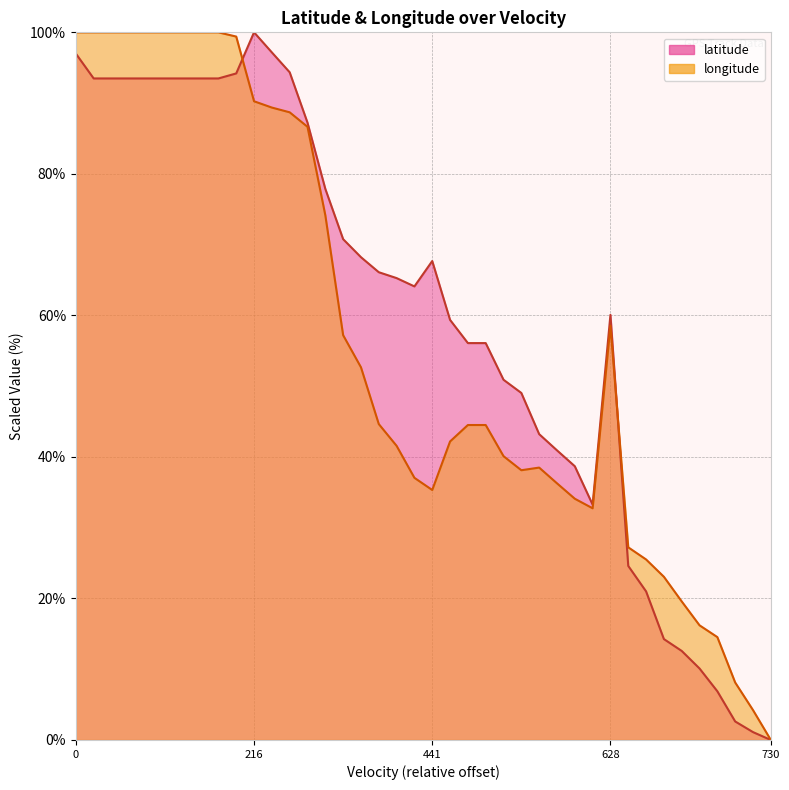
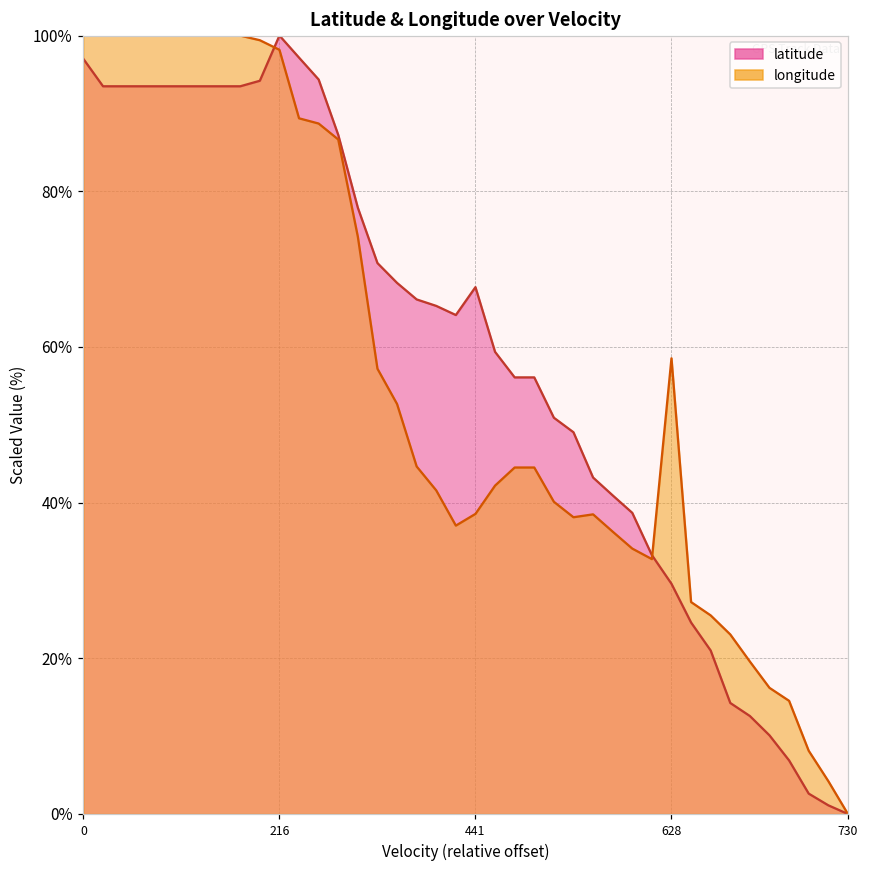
  {
    "latitude": {
      "0": "97%",
      "216": "100%",
      "441": "68%",
-     "628": "60%"
+     "628": "30%"
    },
    "longitude": {
      "0": "100%",
-     "216": "90%",
-     "441": "35%",
+     "216": "98%",
+     "441": "39%",
      "628": "59%"
    }
  }
